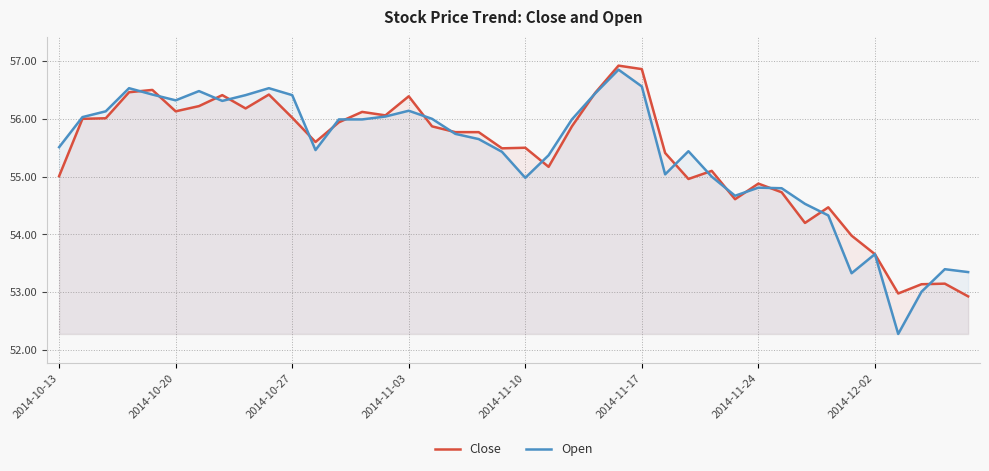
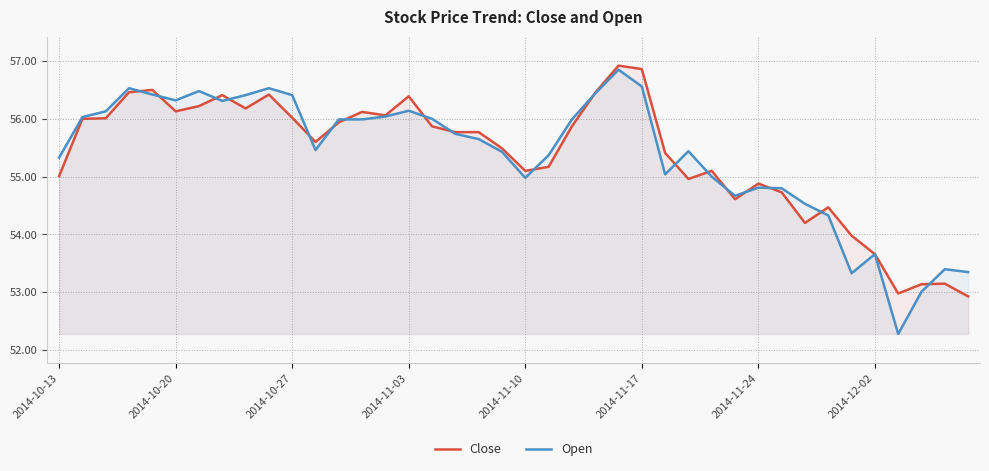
  {
    "Close": {
      "2014-10-13": 55.0,
      "2014-10-20": 56.1,
      "2014-10-27": 56.0,
      "2014-11-03": 56.4,
-     "2014-11-10": 55.5,
+     "2014-11-10": 55.1,
      "2014-11-17": 56.9,
      "2014-11-24": 54.9
    },
    "Open": {
-     "2014-10-13": 55.5,
+     "2014-10-13": 55.3,
      "2014-10-20": 56.3,
      "2014-10-27": 56.4,
      "2014-11-03": 56.1,
      "2014-11-10": 55.0,
      "2014-11-17": 56.6,
      "2014-11-24": 54.8
    }
  }
